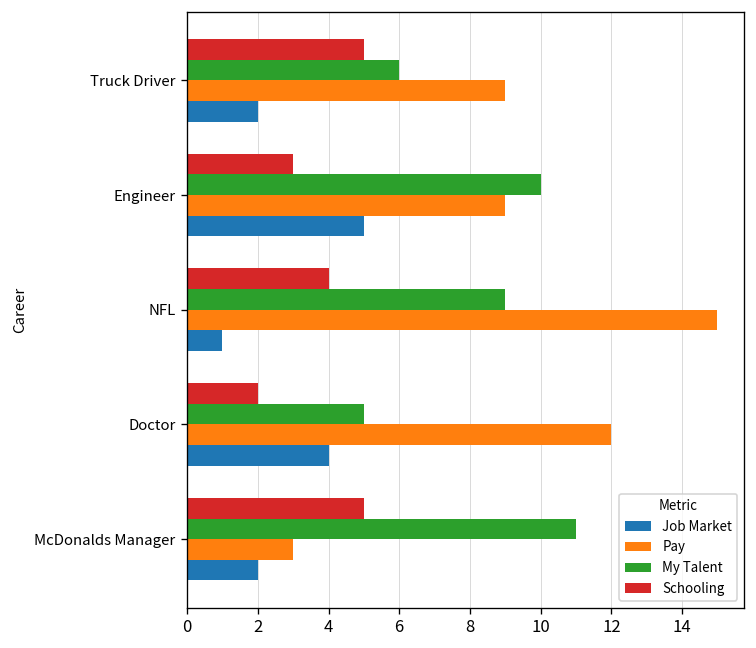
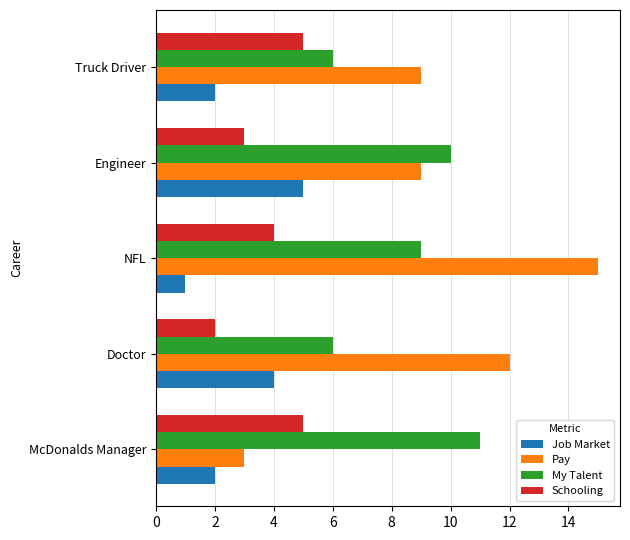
  {
    "Job Market": {
      "Truck Driver": 2,
      "Engineer": 5,
      "NFL": 1,
      "Doctor": 4,
      "McDonalds Manager": 2
    },
    "Pay": {
      "Truck Driver": 9,
      "Engineer": 9,
      "NFL": 15,
      "Doctor": 12,
      "McDonalds Manager": 3
    },
    "My Talent": {
      "Truck Driver": 6,
      "Engineer": 10,
      "NFL": 9,
-     "Doctor": 5,
+     "Doctor": 6,
      "McDonalds Manager": 11
    },
    "Schooling": {
      "Truck Driver": 5,
      "Engineer": 3,
      "NFL": 4,
      "Doctor": 2,
      "McDonalds Manager": 5
    }
  }
